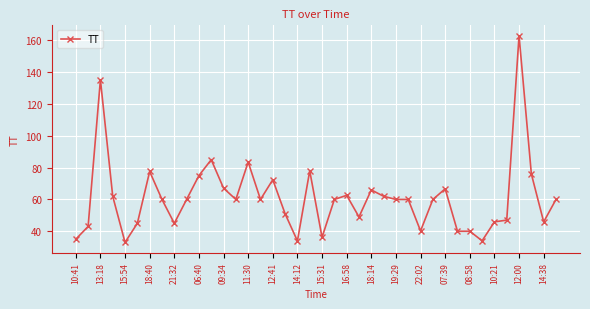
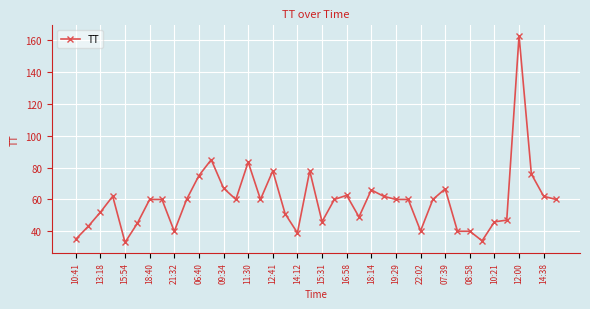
  {
    "10:41": 35,
-   "13:18": 135,
+   "13:18": 52,
    "15:54": 33,
-   "18:40": 78,
-   "21:32": 45,
+   "18:40": 60,
+   "21:32": 40,
    "06:40": 75,
    "09:34": 67,
    "11:30": 84,
-   "12:41": 72,
-   "14:12": 34,
-   "15:31": 36,
+   "12:41": 78,
+   "14:12": 39,
+   "15:31": 46,
    "16:58": 63,
    "18:14": 66,
    "19:29": 60,
    "22:02": 40,
    "07:39": 67,
    "08:58": 40,
    "10:21": 46,
    "12:00": 163,
-   "14:38": 46
+   "14:38": 62
  }
